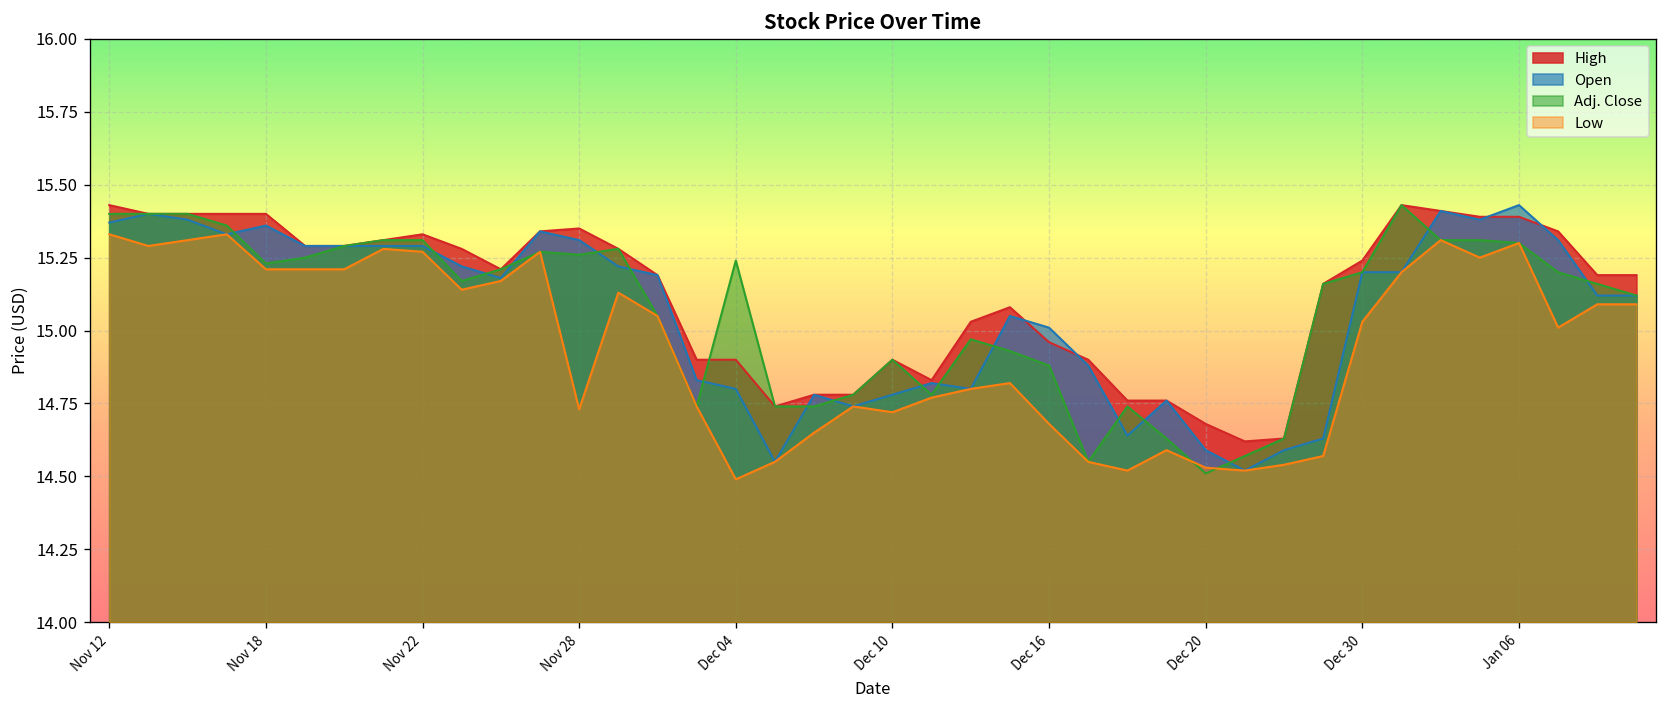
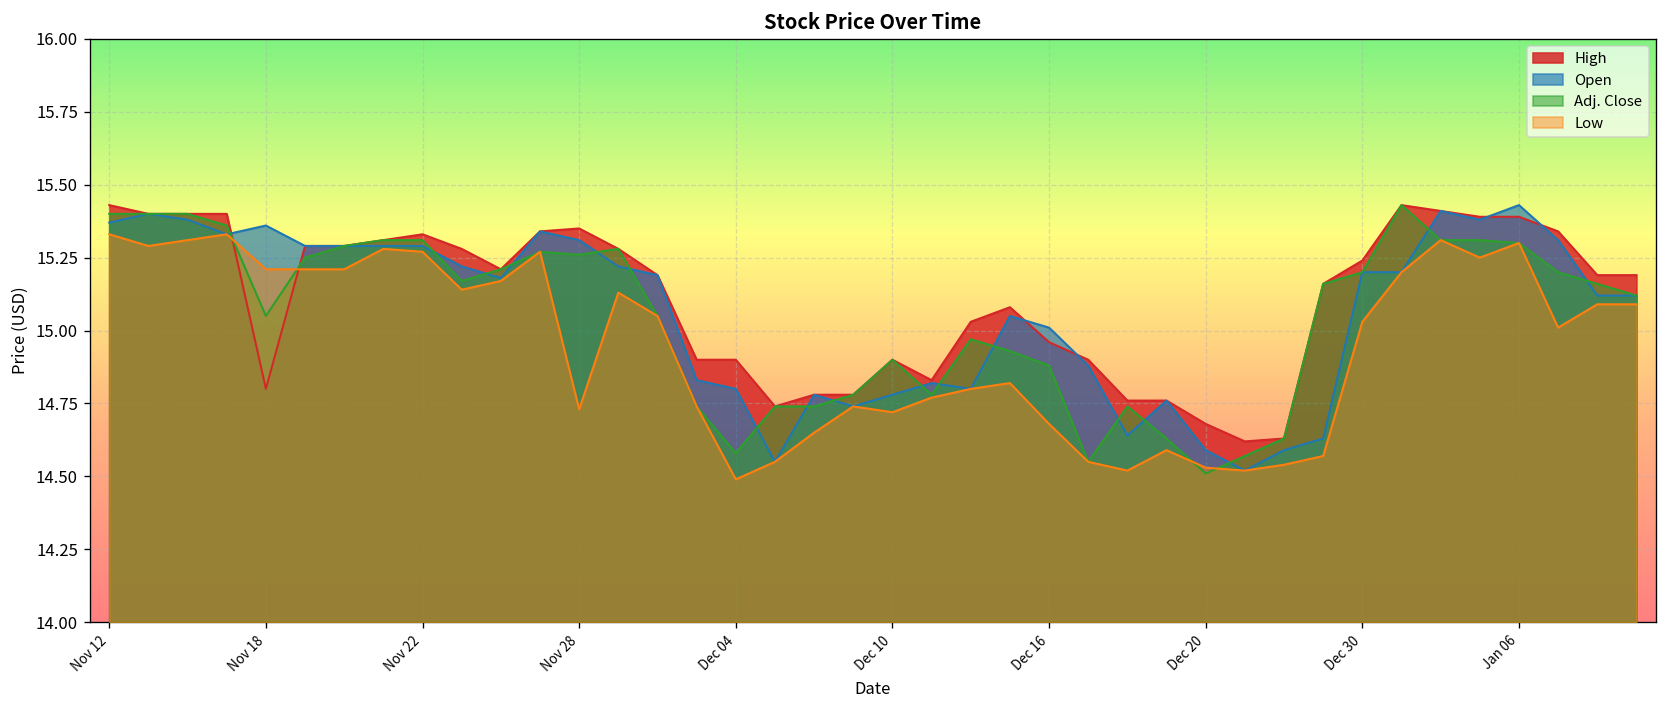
  {
    "High": {
      "Nov 12": 15.43,
-     "Nov 18": 15.4,
+     "Nov 18": 14.8,
      "Nov 22": 15.33,
      "Nov 28": 15.35,
      "Dec 04": 14.9,
      "Dec 16": 14.96,
      "Dec 20": 14.68,
      "Dec 30": 15.24,
      "Jan 06": 15.4
    },
    "Open": {
      "Nov 12": 15.37,
      "Nov 18": 15.36,
      "Nov 22": 15.29,
      "Nov 28": 15.31,
      "Dec 04": 14.80,
      "Dec 10": 14.78,
      "Dec 16": 15.01,
      "Dec 20": 14.59,
      "Jan 06": 15.43
    },
    "Adj. Close": {
      "Nov 12": 15.40,
-     "Nov 18": 15.23,
+     "Nov 18": 15.05,
      "Nov 22": 15.31,
      "Nov 28": 15.26,
-     "Dec 04": 15.24,
+     "Dec 04": 14.58,
      "Dec 16": 14.88,
      "Dec 20": 14.51
    },
    "Low": {
      "Nov 12": 15.33,
      "Nov 18": 15.21,
      "Nov 22": 15.27,
      "Nov 28": 14.73,
      "Dec 04": 14.49,
      "Dec 10": 14.72,
      "Dec 16": 14.68,
      "Dec 20": 14.53,
      "Dec 30": 15.03
    }
  }
